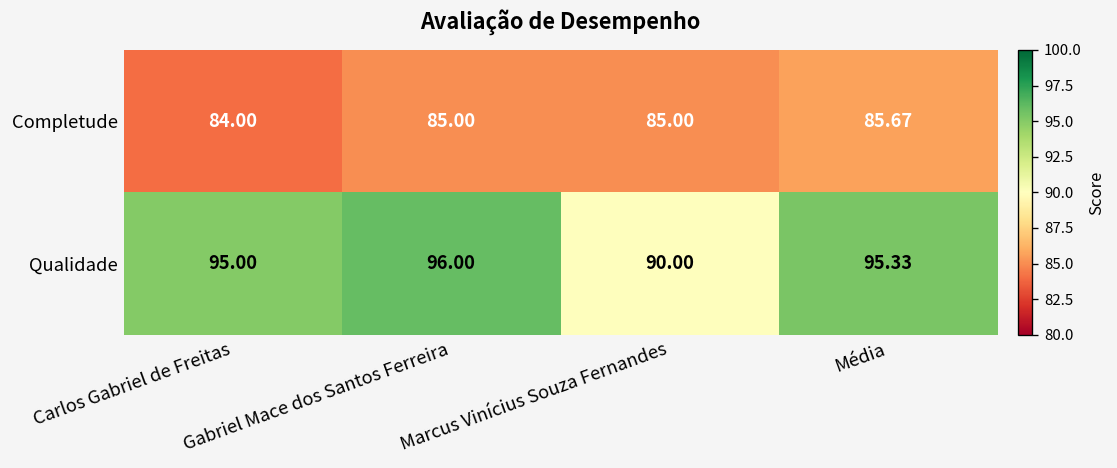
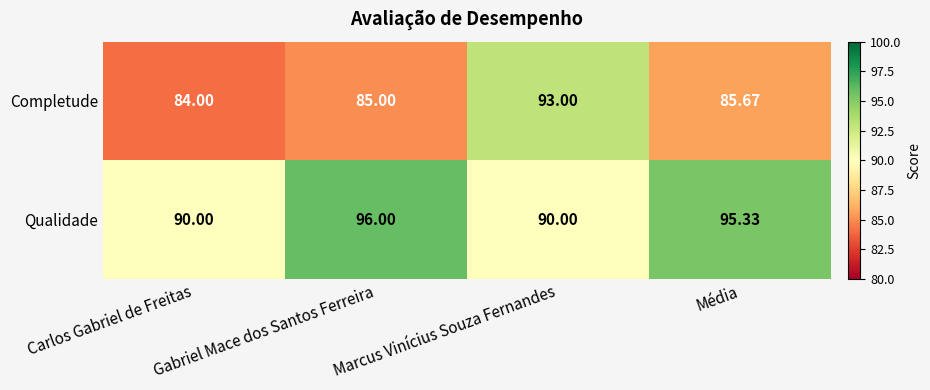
  {
    "Completude": {
      "Carlos Gabriel de Freitas": 84.00,
      "Gabriel Mace dos Santos Ferreira": 85.00,
-     "Marcus Vinícius Souza Fernandes": 85.00,
+     "Marcus Vinícius Souza Fernandes": 93.00,
      "Média": 85.67
    },
    "Qualidade": {
-     "Carlos Gabriel de Freitas": 95.00,
+     "Carlos Gabriel de Freitas": 90.00,
      "Gabriel Mace dos Santos Ferreira": 96.00,
      "Marcus Vinícius Souza Fernandes": 90.00,
      "Média": 95.33
    }
  }
